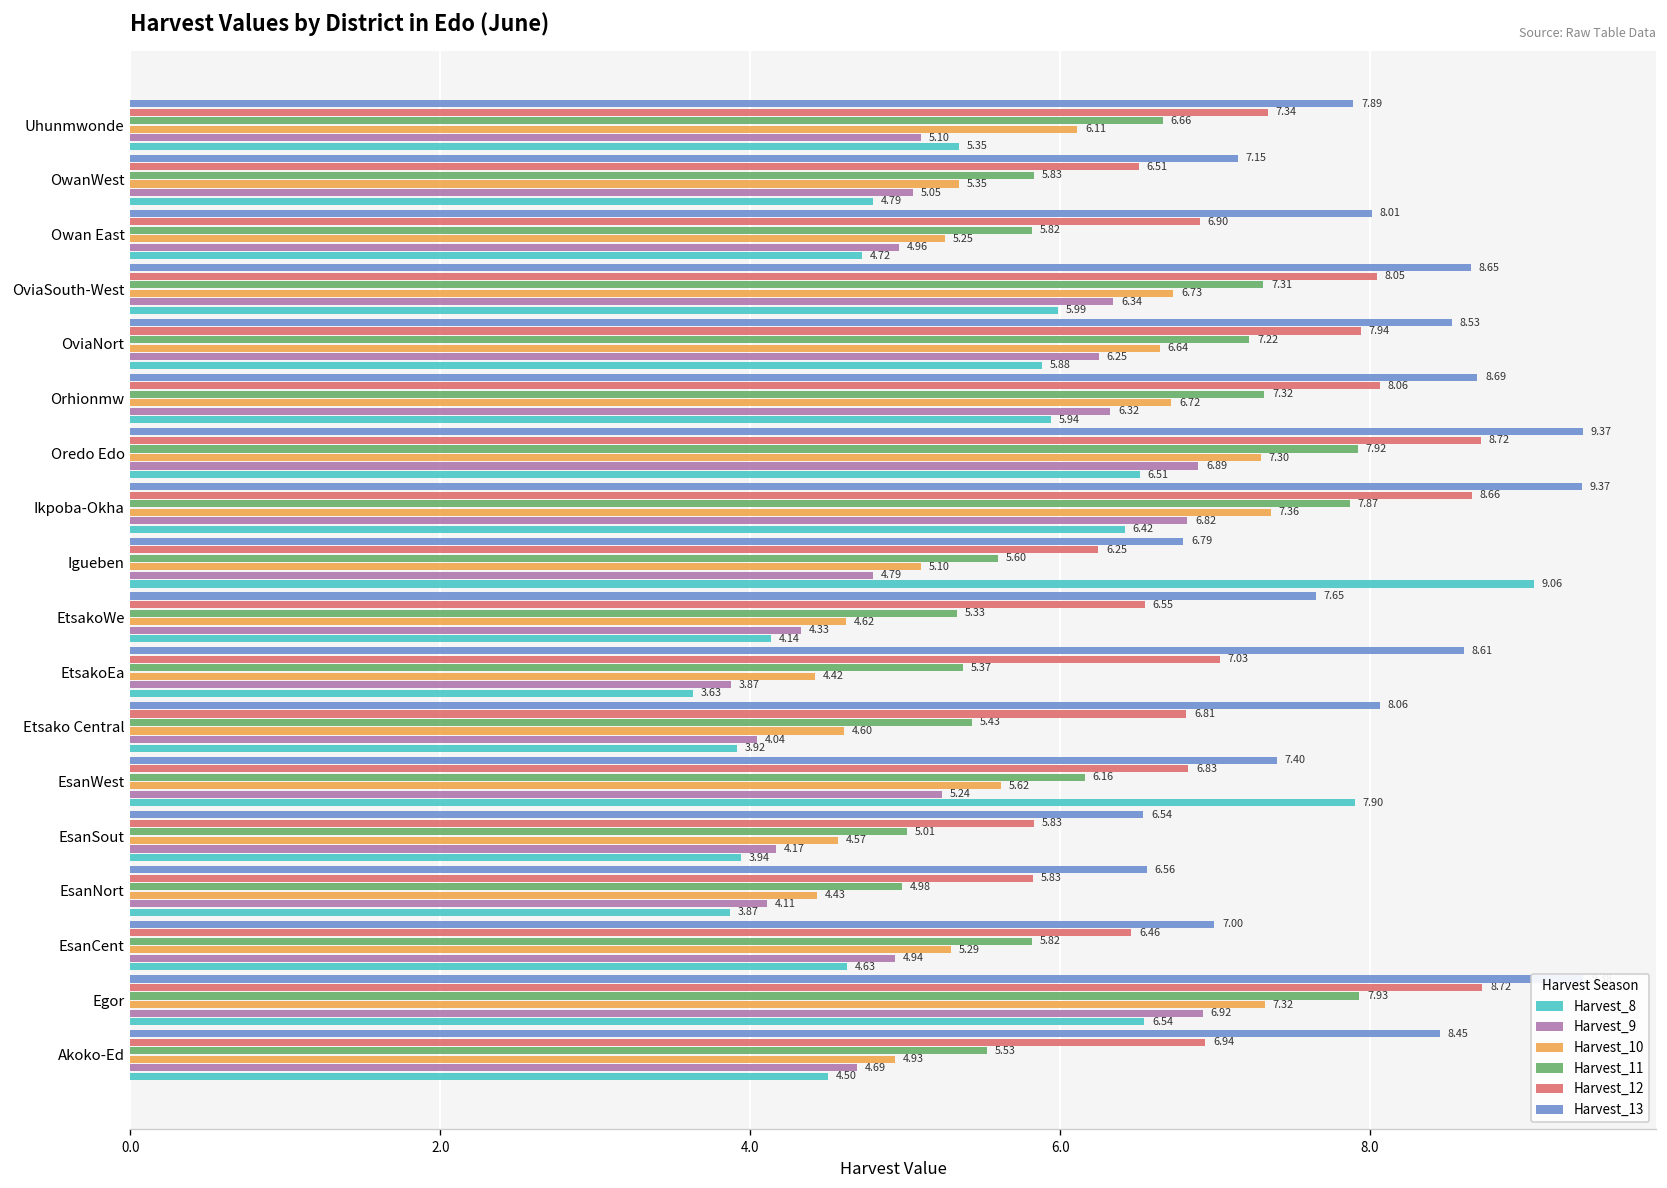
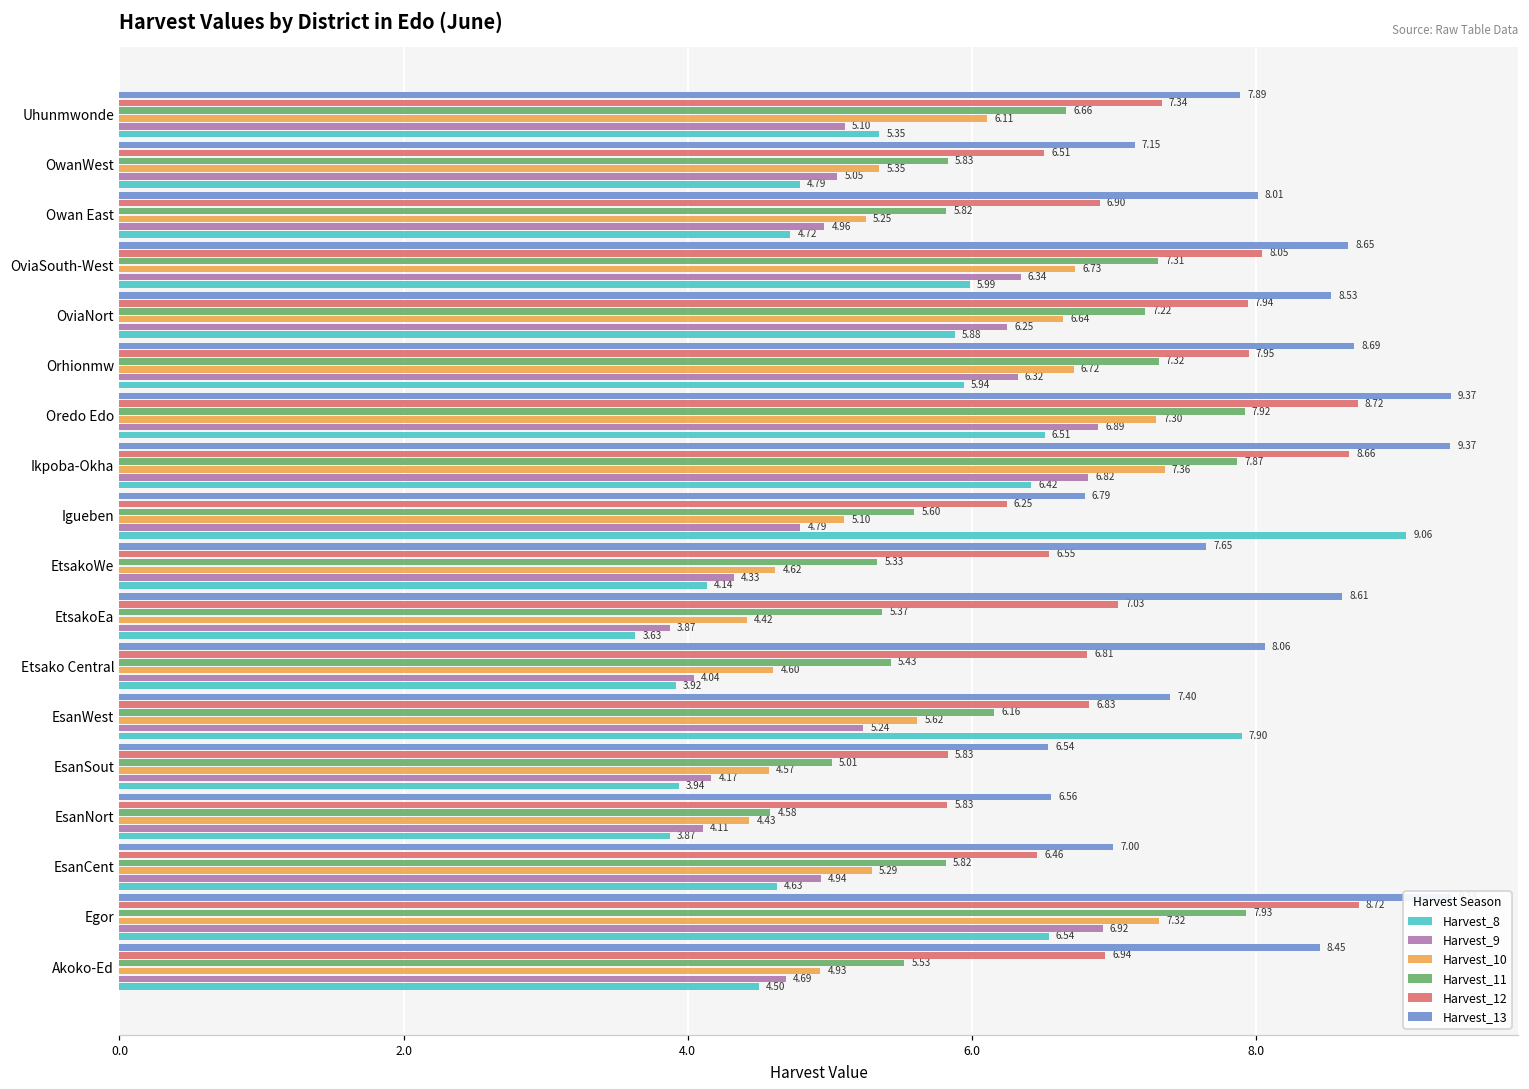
  {
    "Harvest_8": {
      "Uhunmwonde": 5.35,
      "OwanWest": 4.79,
      "Owan East": 4.72,
      "OviaSouth-West": 5.99,
      "OviaNort": 5.88,
      "Orhionmw": 5.94,
      "Oredo Edo": 6.51,
      "Ikpoba-Okha": 6.42,
      "Igueben": 9.06,
      "EtsakoWe": 4.14,
      "EtsakoEa": 3.63,
      "Etsako Central": 3.92,
      "EsanWest": 7.90,
      "EsanSout": 3.94,
      "EsanNort": 3.87,
      "EsanCent": 4.63,
      "Egor": 6.54,
      "Akoko-Ed": 4.50
    },
    "Harvest_9": {
      "Uhunmwonde": 5.10,
      "OwanWest": 5.05,
      "Owan East": 4.96,
      "OviaSouth-West": 6.34,
      "OviaNort": 6.25,
      "Orhionmw": 6.32,
      "Oredo Edo": 6.89,
      "Ikpoba-Okha": 6.82,
      "Igueben": 4.79,
      "EtsakoWe": 4.33,
      "EtsakoEa": 3.87,
      "Etsako Central": 4.04,
      "EsanWest": 5.24,
      "EsanSout": 4.17,
      "EsanNort": 4.11,
      "EsanCent": 4.94,
      "Egor": 6.92,
      "Akoko-Ed": 4.69
    },
    "Harvest_10": {
      "Uhunmwonde": 6.11,
      "OwanWest": 5.35,
      "Owan East": 5.25,
      "OviaSouth-West": 6.73,
      "OviaNort": 6.64,
      "Orhionmw": 6.72,
      "Oredo Edo": 7.30,
      "Ikpoba-Okha": 7.36,
      "Igueben": 5.10,
      "EtsakoWe": 4.62,
      "EtsakoEa": 4.42,
      "Etsako Central": 4.60,
      "EsanWest": 5.62,
      "EsanSout": 4.57,
      "EsanNort": 4.43,
      "EsanCent": 5.29,
      "Egor": 7.32,
      "Akoko-Ed": 4.93
    },
    "Harvest_11": {
      "Uhunmwonde": 6.66,
      "OwanWest": 5.83,
      "Owan East": 5.82,
      "OviaSouth-West": 7.31,
      "OviaNort": 7.22,
      "Orhionmw": 7.32,
      "Oredo Edo": 7.92,
      "Ikpoba-Okha": 7.87,
      "Igueben": 5.60,
      "EtsakoWe": 5.33,
      "EtsakoEa": 5.37,
      "Etsako Central": 5.43,
      "EsanWest": 6.16,
      "EsanSout": 5.01,
-     "EsanNort": 4.98,
+     "EsanNort": 4.58,
      "EsanCent": 5.82,
      "Egor": 7.93,
      "Akoko-Ed": 5.53
    },
    "Harvest_12": {
      "Uhunmwonde": 7.34,
      "OwanWest": 6.51,
      "Owan East": 6.90,
      "OviaSouth-West": 8.05,
      "OviaNort": 7.94,
-     "Orhionmw": 8.06,
+     "Orhionmw": 7.95,
      "Oredo Edo": 8.72,
      "Ikpoba-Okha": 8.66,
      "Igueben": 6.25,
      "EtsakoWe": 6.55,
      "EtsakoEa": 7.03,
      "Etsako Central": 6.81,
      "EsanWest": 6.83,
      "EsanSout": 5.83,
      "EsanNort": 5.83,
      "EsanCent": 6.46,
      "Egor": 8.72,
      "Akoko-Ed": 6.94
    },
    "Harvest_13": {
      "Uhunmwonde": 7.89,
      "OwanWest": 7.15,
      "Owan East": 8.01,
      "OviaSouth-West": 8.65,
      "OviaNort": 8.53,
      "Orhionmw": 8.69,
      "Oredo Edo": 9.37,
      "Ikpoba-Okha": 9.37,
      "Igueben": 6.79,
      "EtsakoWe": 7.65,
      "EtsakoEa": 8.61,
      "Etsako Central": 8.06,
      "EsanWest": 7.40,
      "EsanSout": 6.54,
      "EsanNort": 6.56,
      "EsanCent": 7.00,
      "Egor": 9.38,
      "Akoko-Ed": 8.45
    }
  }
